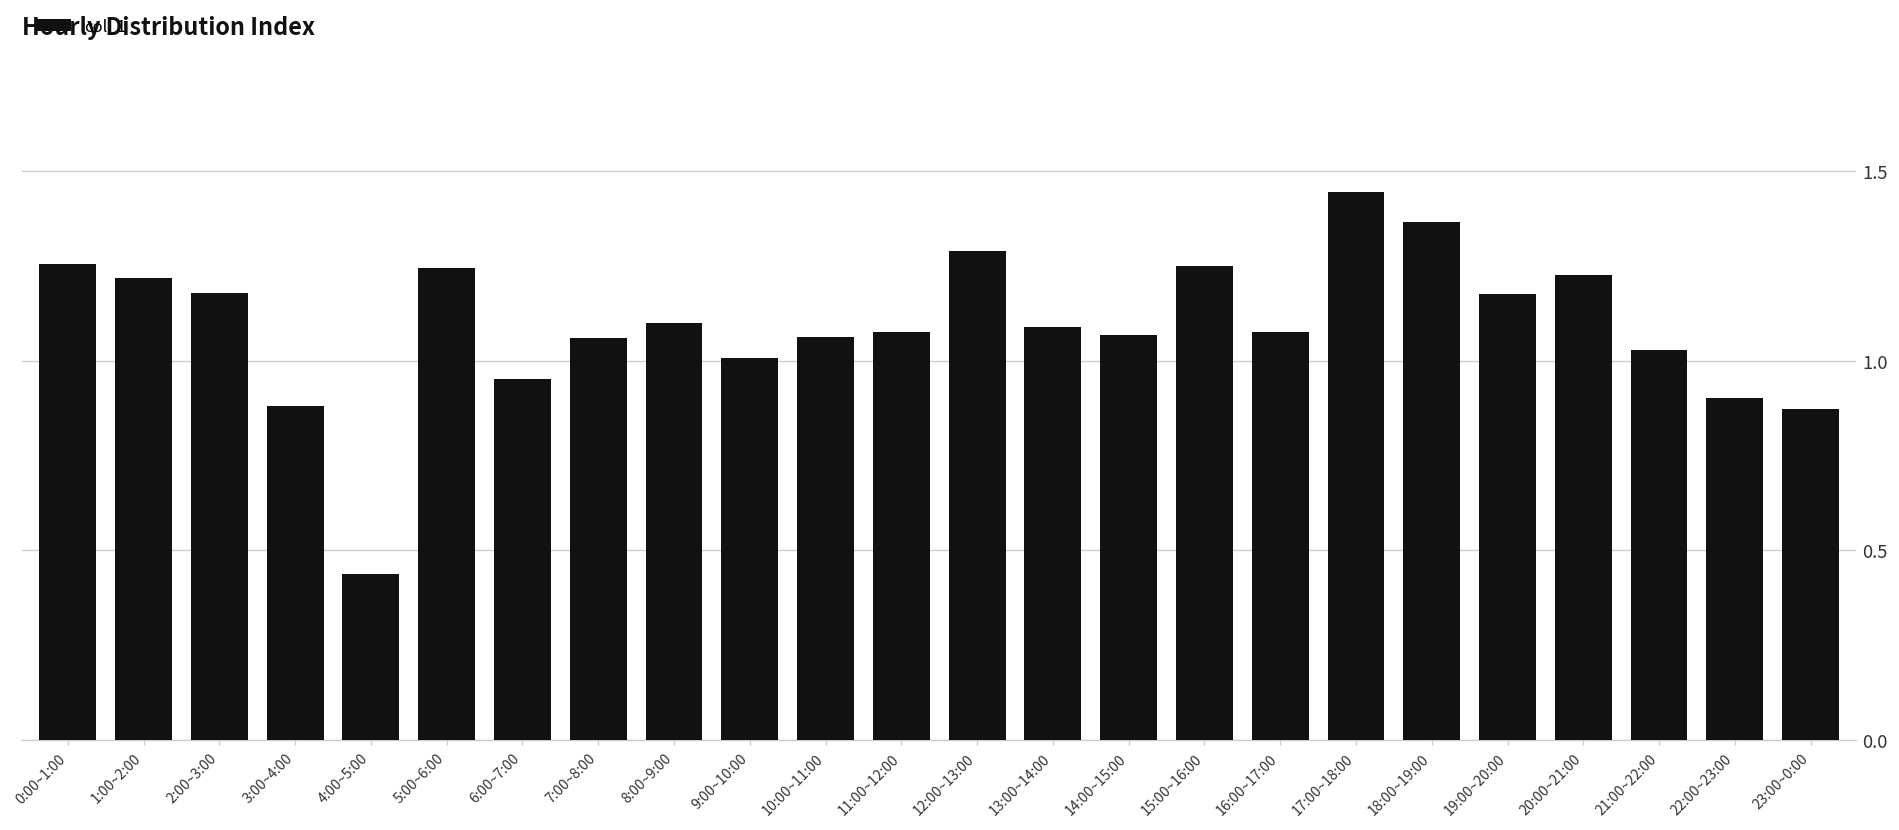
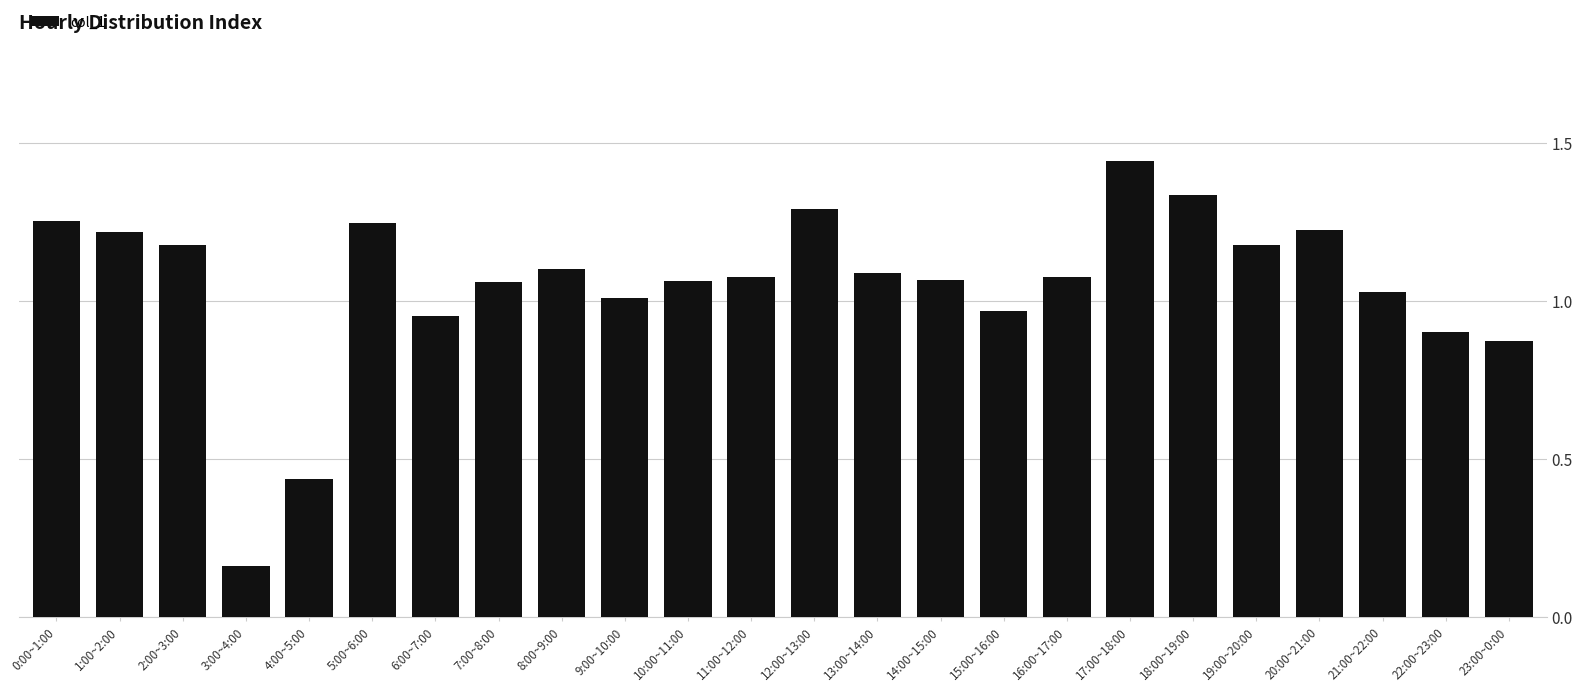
  {
    "0:00~1:00": 1.25,
    "1:00~2:00": 1.22,
    "2:00~3:00": 1.18,
-   "3:00~4:00": 0.88,
+   "3:00~4:00": 0.16,
    "4:00~5:00": 0.44,
    "5:00~6:00": 1.25,
    "6:00~7:00": 0.95,
    "7:00~8:00": 1.06,
    "8:00~9:00": 1.10,
    "9:00~10:00": 1.01,
    "10:00~11:00": 1.06,
    "11:00~12:00": 1.08,
    "12:00~13:00": 1.29,
    "13:00~14:00": 1.09,
    "14:00~15:00": 1.07,
-   "15:00~16:00": 1.25,
+   "15:00~16:00": 0.97,
    "16:00~17:00": 1.08,
    "17:00~18:00": 1.44,
-   "18:00~19:00": 1.37,
+   "18:00~19:00": 1.34,
    "19:00~20:00": 1.18,
    "20:00~21:00": 1.23,
    "21:00~22:00": 1.03,
    "22:00~23:00": 0.90,
    "23:00~0:00": 0.87
  }
